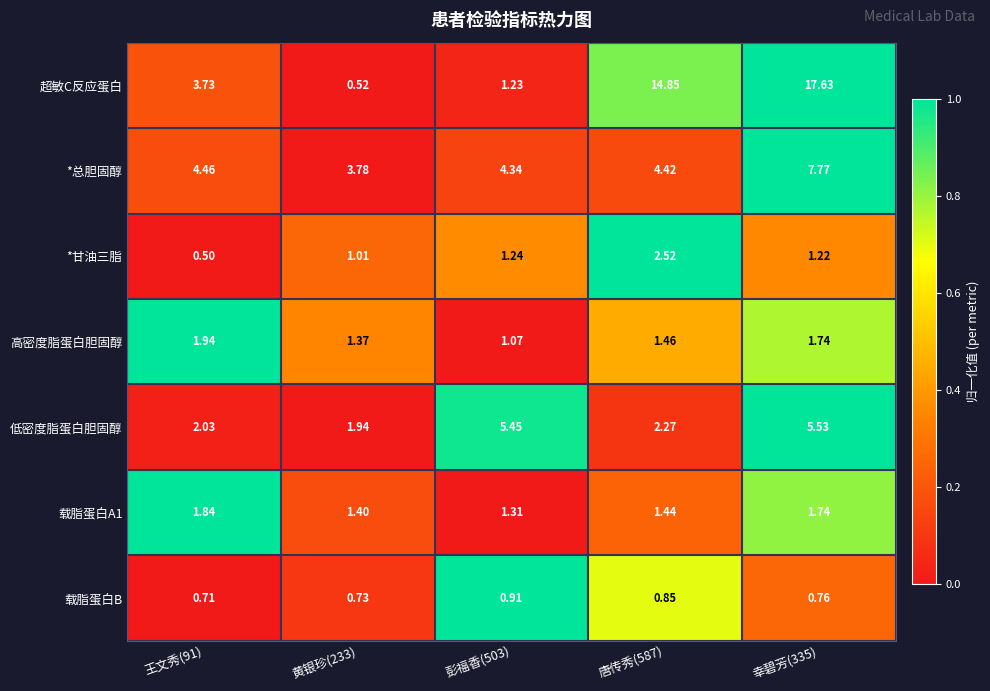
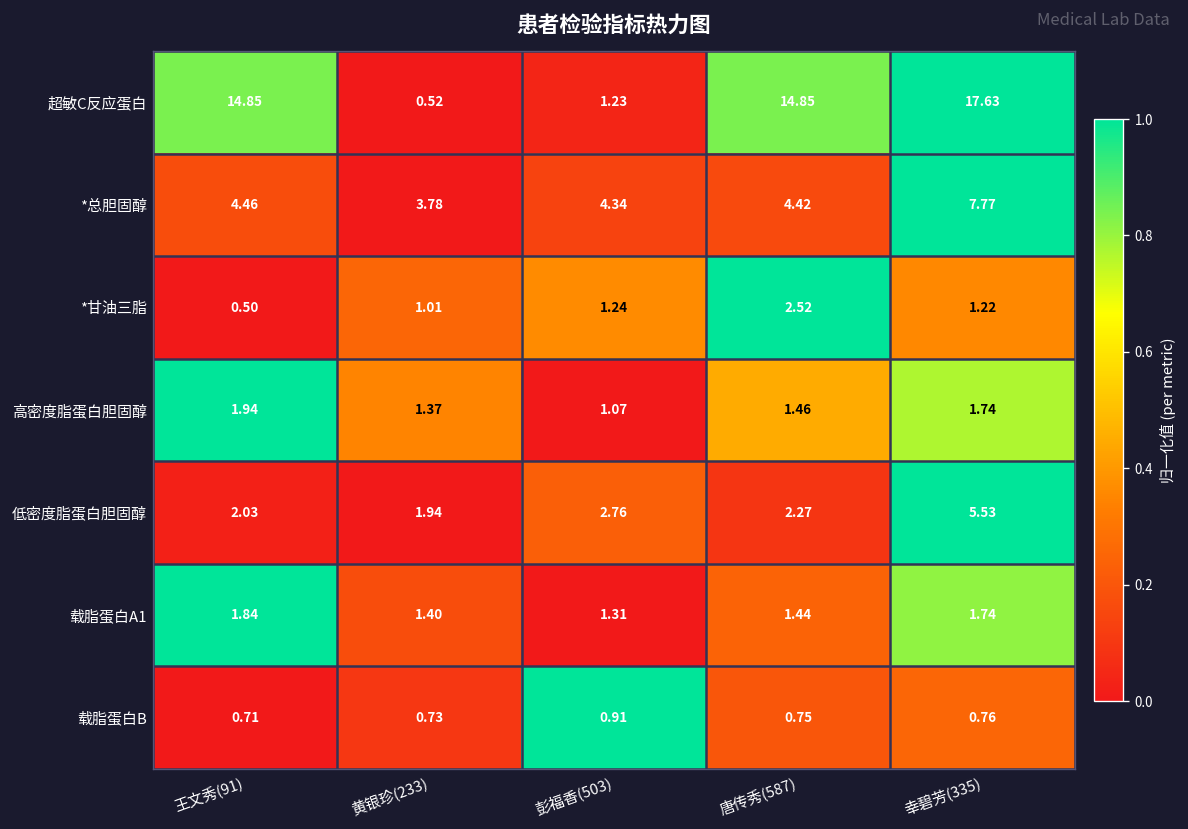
  {
    "超敏C反应蛋白": {
-     "王文秀(91)": 3.73,
+     "王文秀(91)": 14.85,
      "黄银珍(233)": 0.52,
      "彭福香(503)": 1.23,
      "唐传秀(587)": 14.85,
      "幸碧芳(335)": 17.63
    },
    "*总胆固醇": {
      "王文秀(91)": 4.46,
      "黄银珍(233)": 3.78,
      "彭福香(503)": 4.34,
      "唐传秀(587)": 4.42,
      "幸碧芳(335)": 7.77
    },
    "*甘油三脂": {
      "王文秀(91)": 0.50,
      "黄银珍(233)": 1.01,
      "彭福香(503)": 1.24,
      "唐传秀(587)": 2.52,
      "幸碧芳(335)": 1.22
    },
    "高密度脂蛋白胆固醇": {
      "王文秀(91)": 1.94,
      "黄银珍(233)": 1.37,
      "彭福香(503)": 1.07,
      "唐传秀(587)": 1.46,
      "幸碧芳(335)": 1.74
    },
    "低密度脂蛋白胆固醇": {
      "王文秀(91)": 2.03,
      "黄银珍(233)": 1.94,
-     "彭福香(503)": 5.45,
+     "彭福香(503)": 2.76,
      "唐传秀(587)": 2.27,
      "幸碧芳(335)": 5.53
    },
    "载脂蛋白A1": {
      "王文秀(91)": 1.84,
      "黄银珍(233)": 1.40,
      "彭福香(503)": 1.31,
      "唐传秀(587)": 1.44,
      "幸碧芳(335)": 1.74
    },
    "载脂蛋白B": {
      "王文秀(91)": 0.71,
      "黄银珍(233)": 0.73,
      "彭福香(503)": 0.91,
-     "唐传秀(587)": 0.85,
+     "唐传秀(587)": 0.75,
      "幸碧芳(335)": 0.76
    }
  }
